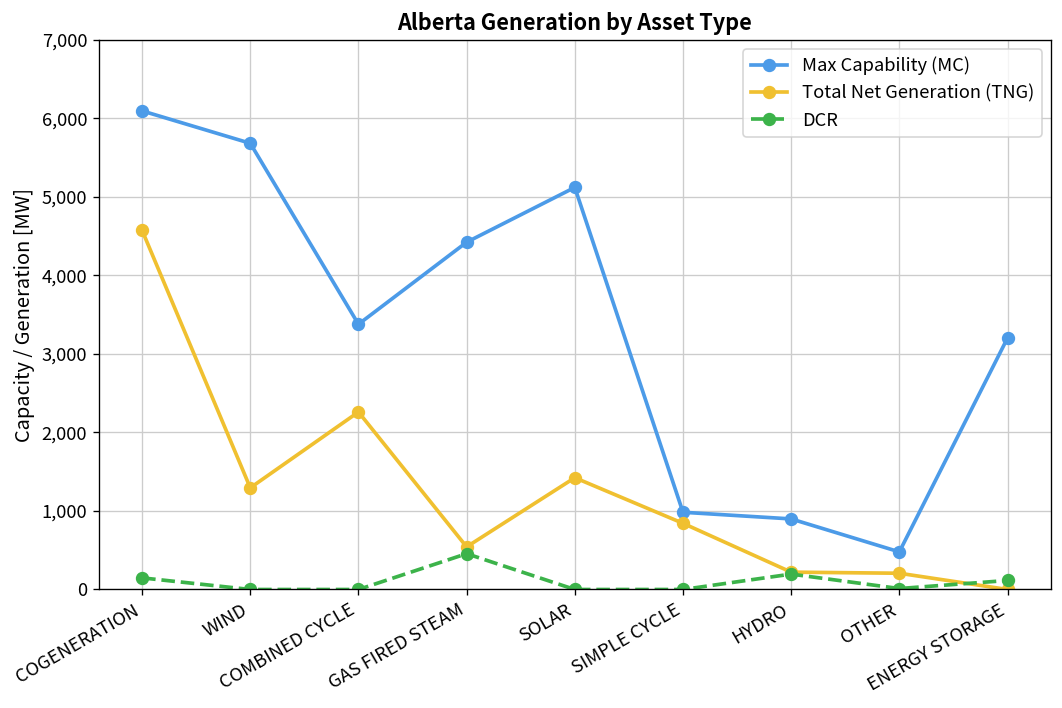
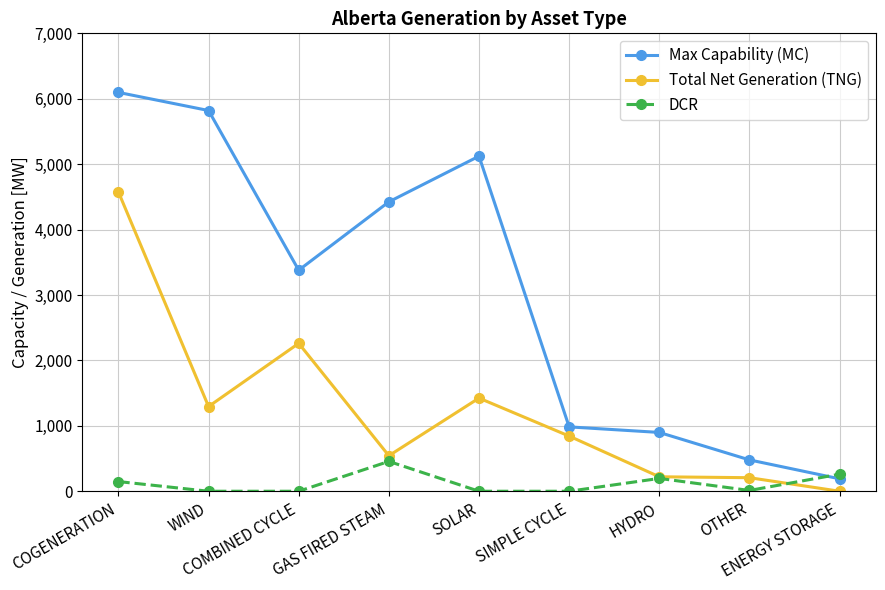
  {
    "Max Capability (MC)": {
      "COGENERATION": "6,100",
-     "WIND": "5,700",
+     "WIND": "5,800",
      "COMBINED CYCLE": "3,400",
      "GAS FIRED STEAM": "4,400",
      "SOLAR": "5,100",
      "SIMPLE CYCLE": "1,000",
      "HYDRO": "900",
      "OTHER": "500",
-     "ENERGY STORAGE": "3,200"
+     "ENERGY STORAGE": "200"
    },
    "Total Net Generation (TNG)": {
      "COGENERATION": "4,600",
      "WIND": "1,300",
      "COMBINED CYCLE": "2,300",
      "GAS FIRED STEAM": "500",
      "SOLAR": "1,400",
      "SIMPLE CYCLE": "800",
      "OTHER": "200",
      "ENERGY STORAGE": "0"
    },
    "DCR": {
      "COGENERATION": "100",
      "WIND": "0",
      "COMBINED CYCLE": "0",
      "GAS FIRED STEAM": "500",
      "SOLAR": "0",
      "SIMPLE CYCLE": "0",
      "OTHER": "0",
-     "ENERGY STORAGE": "100"
+     "ENERGY STORAGE": "300"
    }
  }
